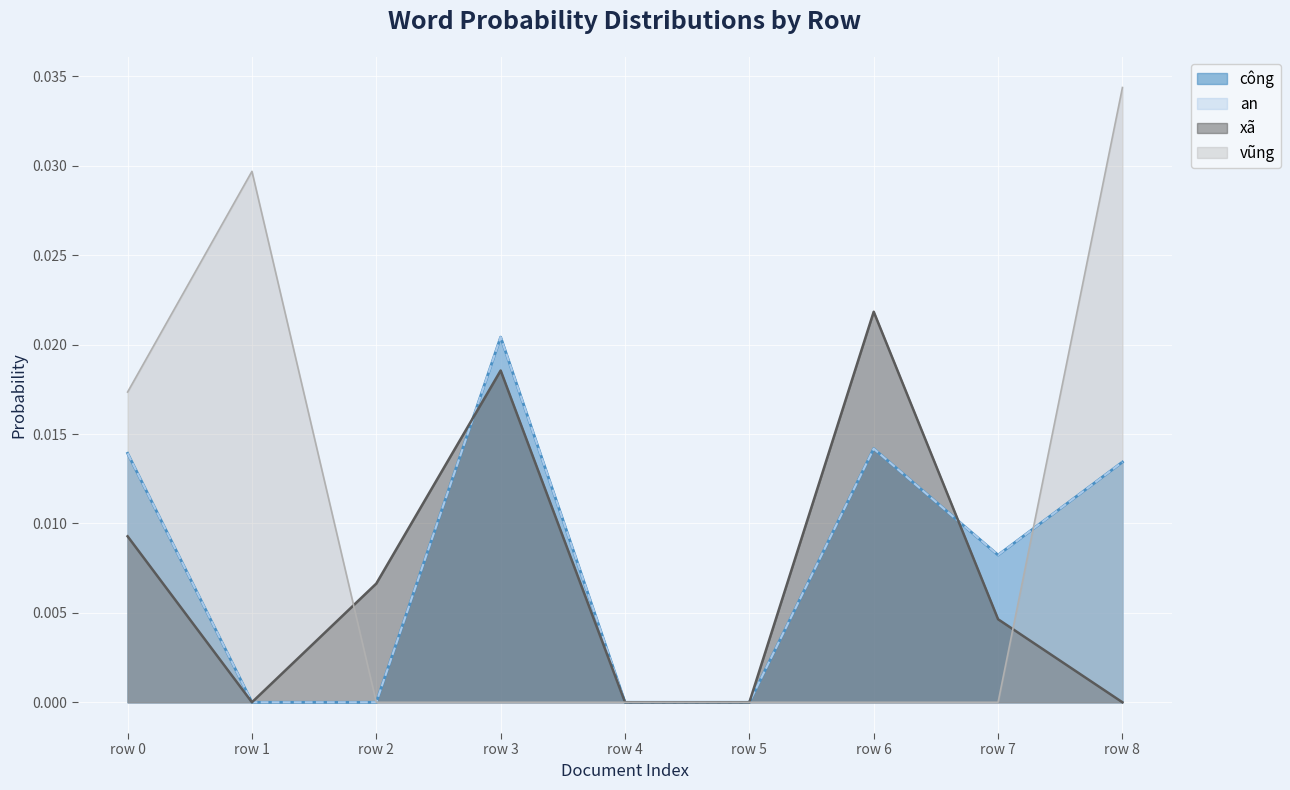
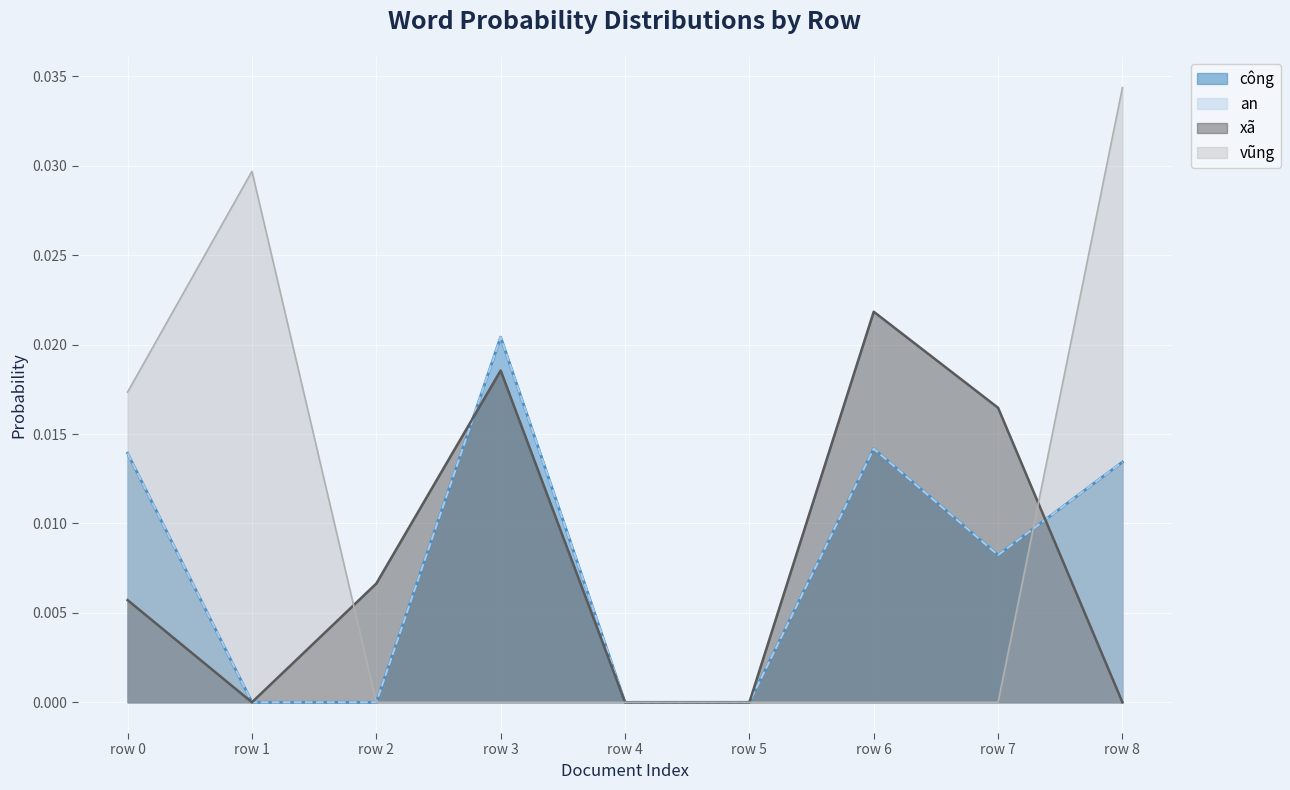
  {
    "xã": {
-     "row 0": 0.0093,
+     "row 0": 0.0057,
      "row 2": 0.0066,
      "row 3": 0.0186,
      "row 6": 0.0218,
-     "row 7": 0.0046,
+     "row 7": 0.0165,
      "row 8": 0.0000
    }
  }
